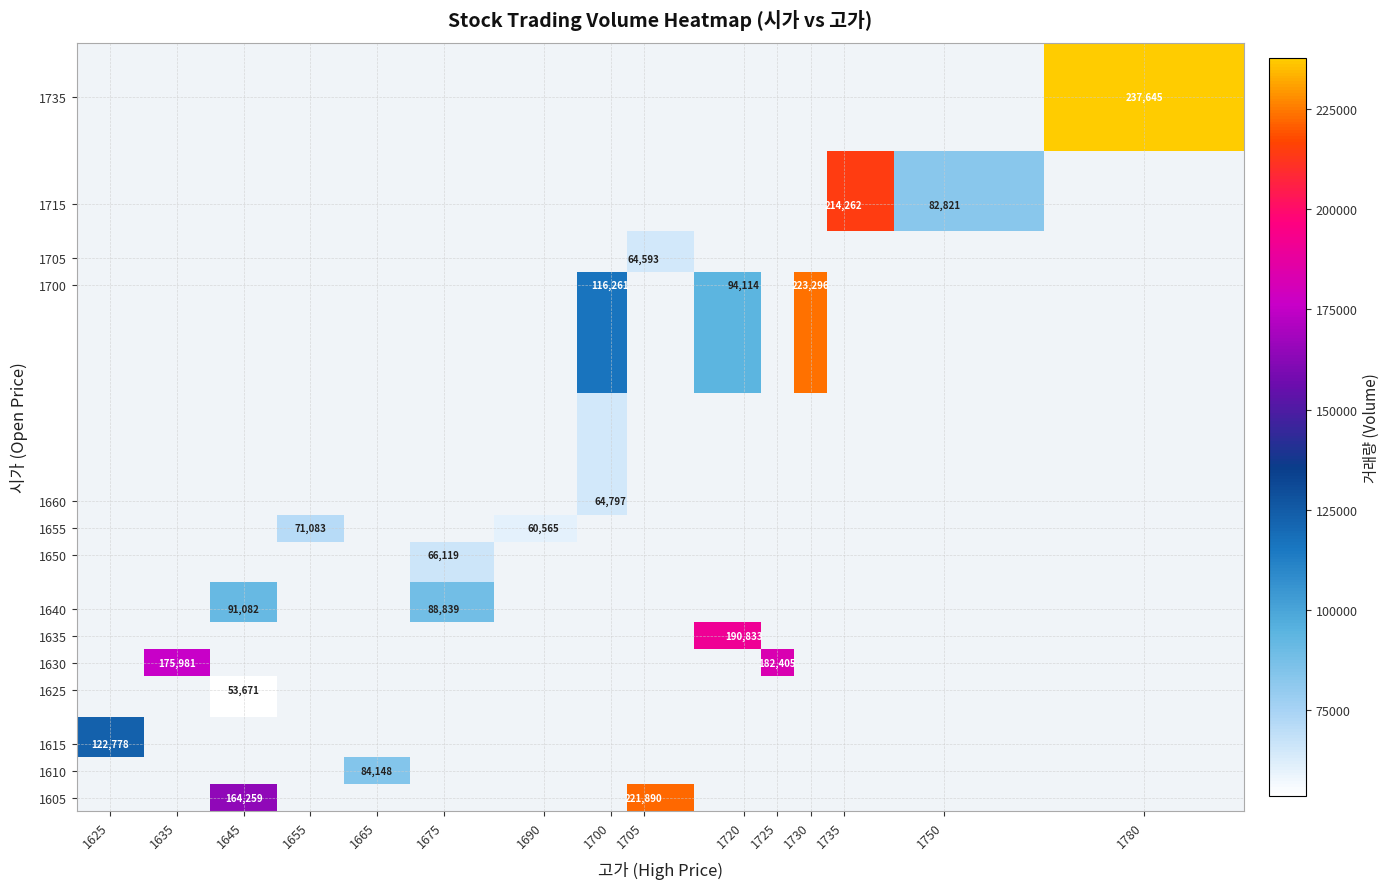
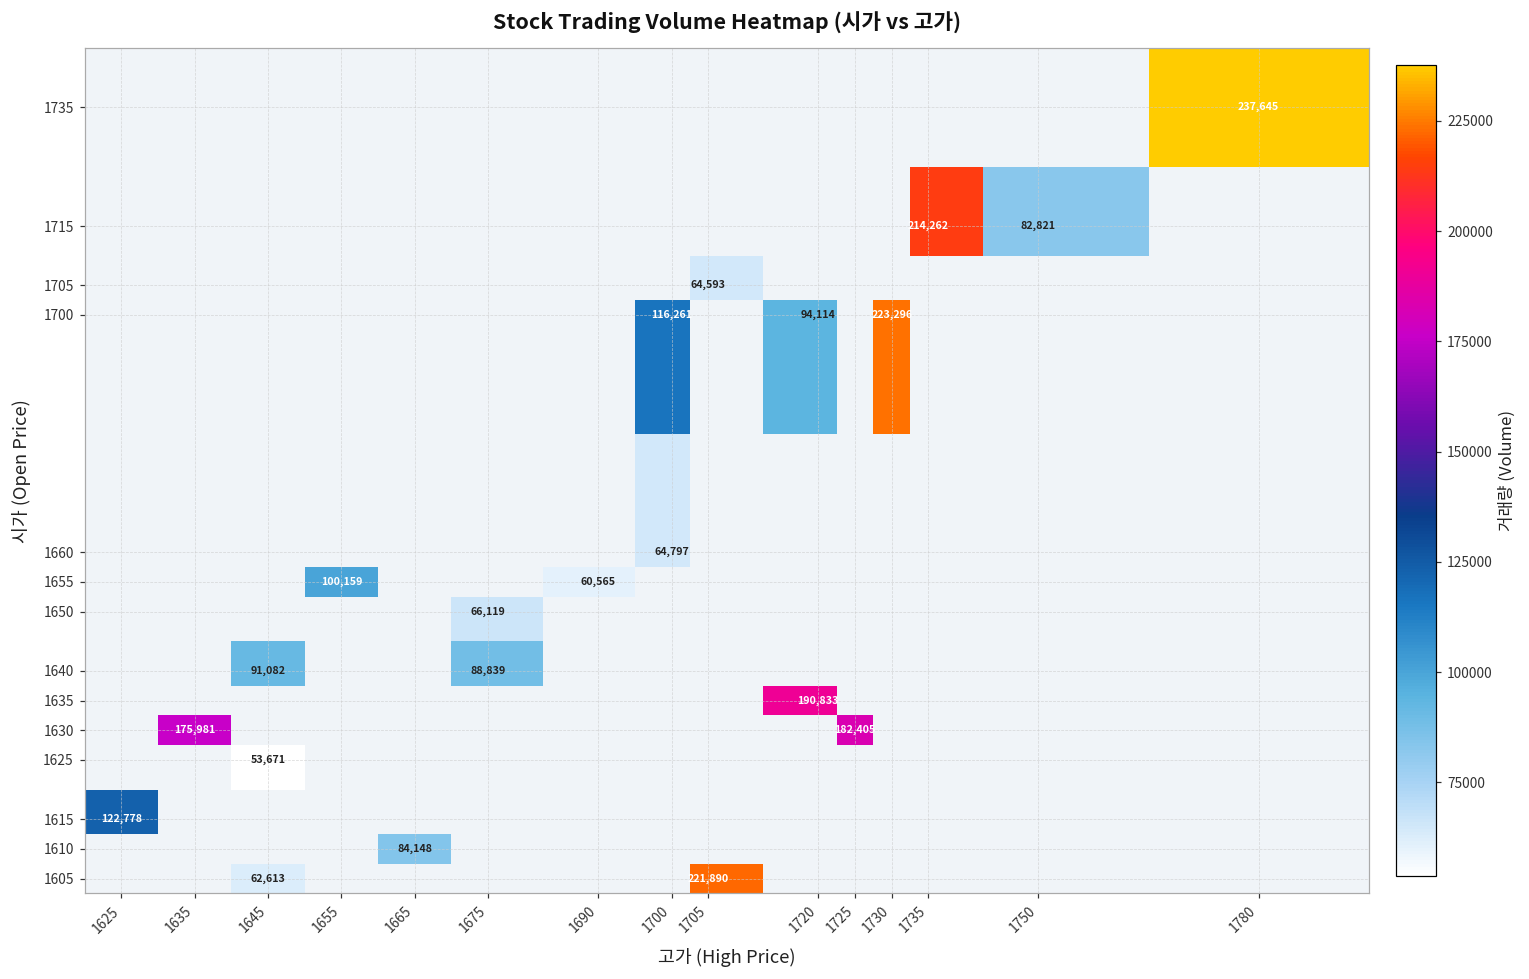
  {
    "1735": {
      "1780": "237,645"
    },
    "1655": {
-     "1655": "71,083"
+     "1655": "100,159"
    },
    "1630": {
      "1635": "175,981",
      "1725": "182,405"
    },
    "1610": {
      "1665": "84,148"
    },
    "1605": {
-     "1645": "164,259"
+     "1645": "62,613"
    }
  }
